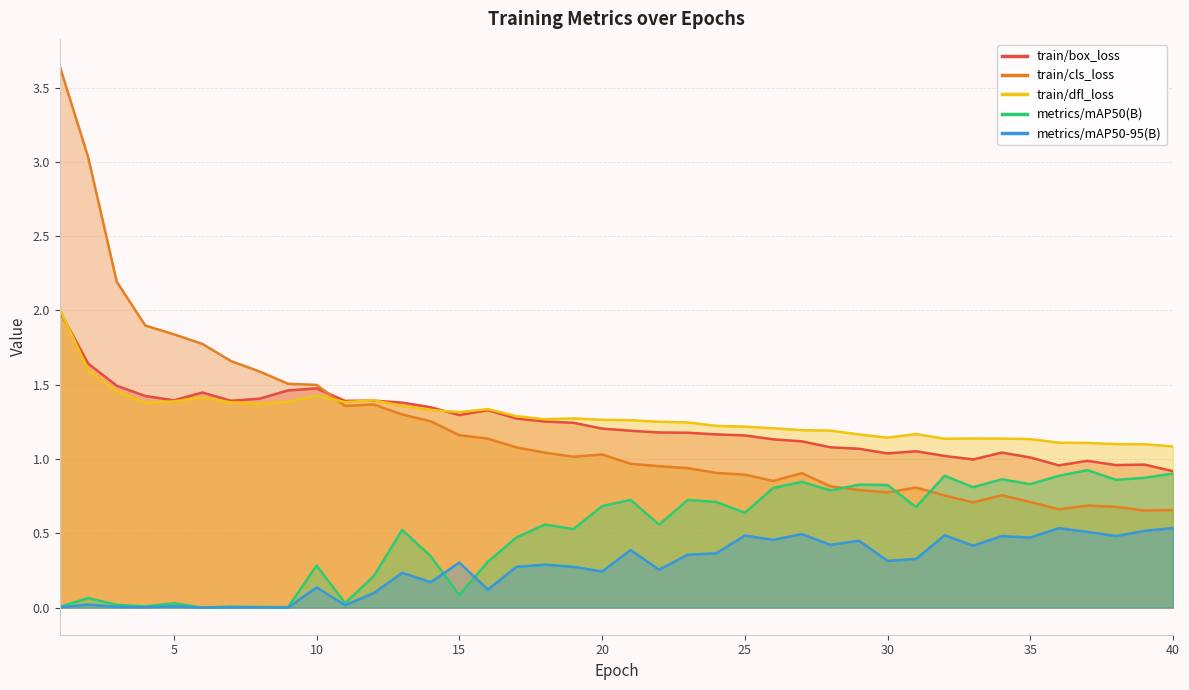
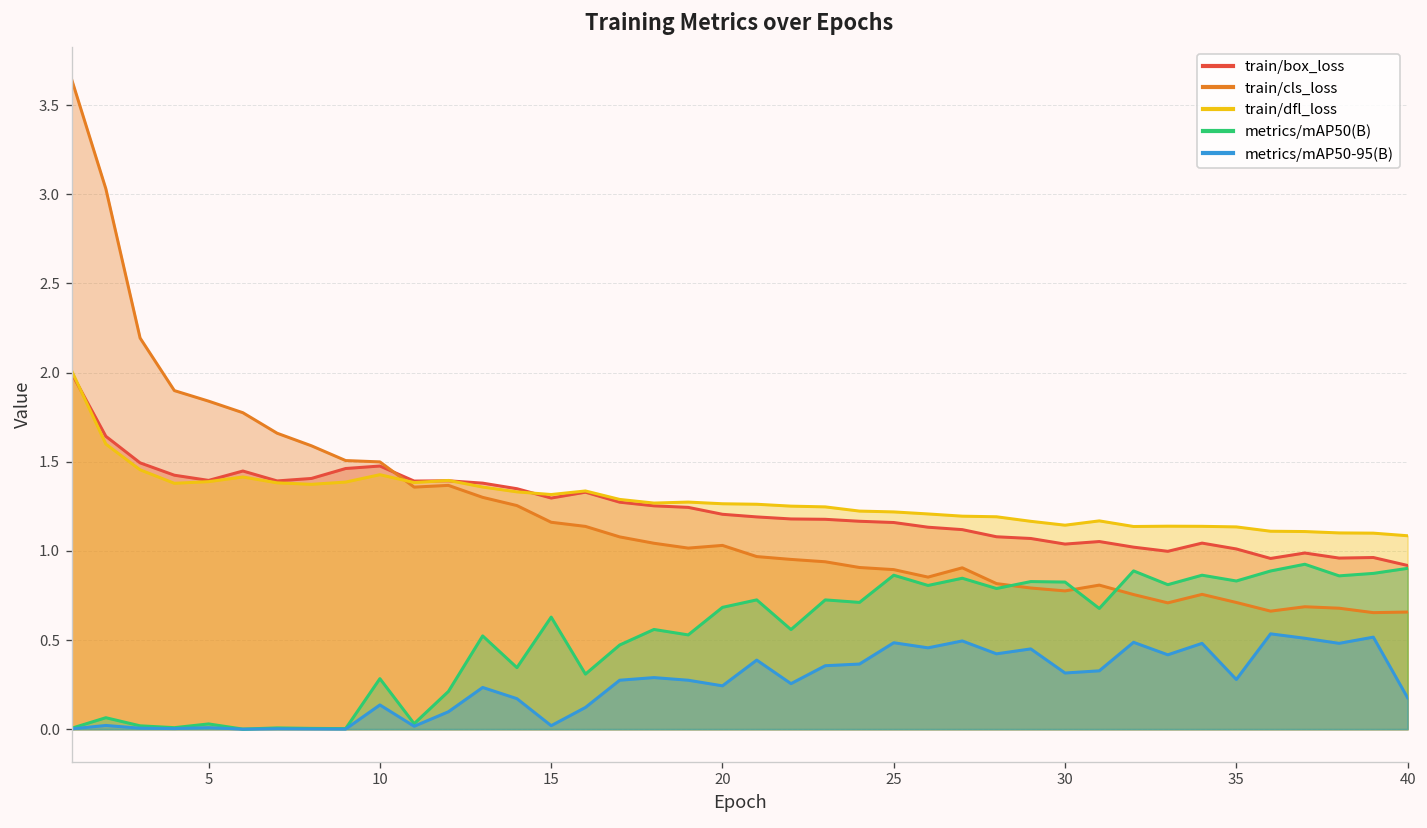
  {
    "metrics/mAP50(B)": {
      "5": 0.03,
      "10": 0.28,
-     "15": 0.08,
+     "15": 0.63,
      "20": 0.68,
-     "25": 0.64,
+     "25": 0.86,
      "30": 0.83,
      "35": 0.83
    },
    "metrics/mAP50-95(B)": {
      "5": 0.01,
      "10": 0.14,
-     "15": 0.30,
+     "15": 0.02,
      "20": 0.24,
      "25": 0.48,
      "30": 0.31,
-     "35": 0.47,
-     "40": 0.54
+     "35": 0.28,
+     "40": 0.18
    }
  }
